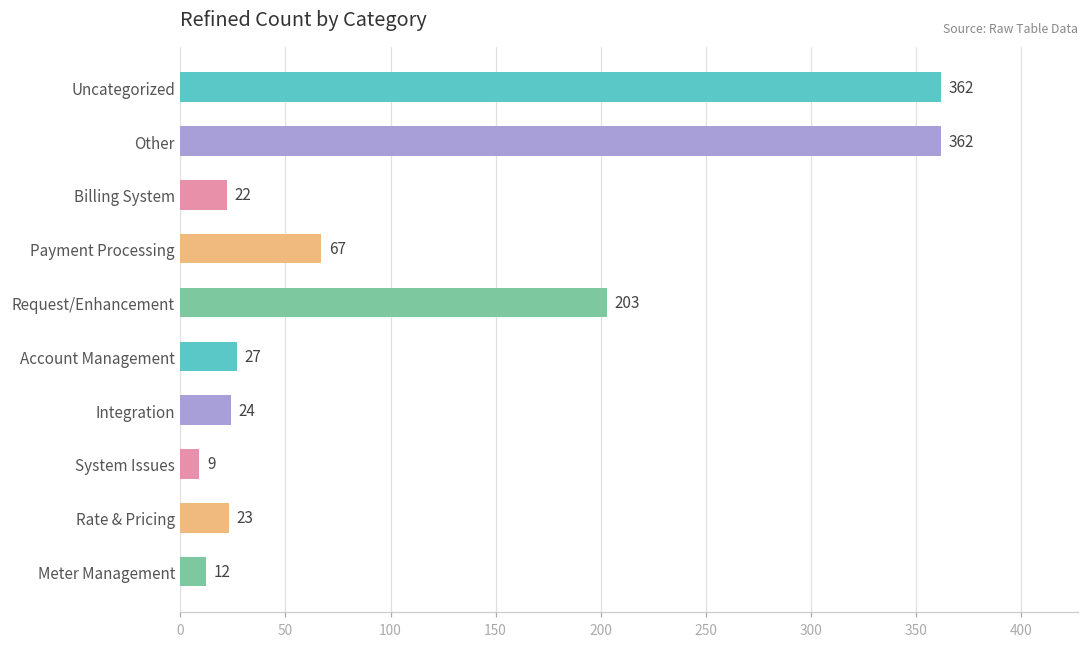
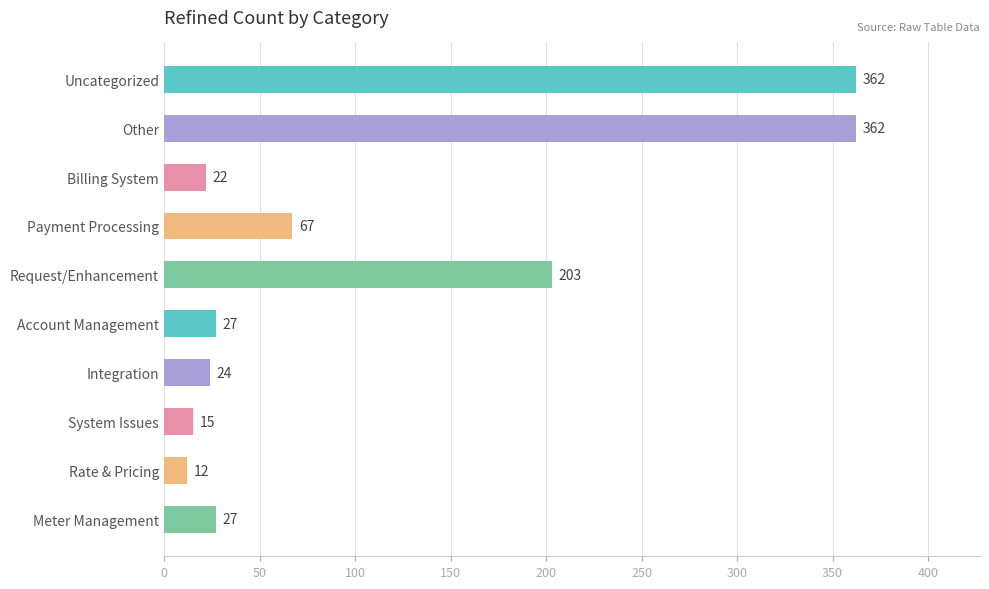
  {
    "Uncategorized": 362,
    "Other": 362,
    "Billing System": 22,
    "Payment Processing": 67,
    "Request/Enhancement": 203,
    "Account Management": 27,
    "Integration": 24,
-   "System Issues": 9,
-   "Rate & Pricing": 23,
-   "Meter Management": 12
+   "System Issues": 15,
+   "Rate & Pricing": 12,
+   "Meter Management": 27
  }
